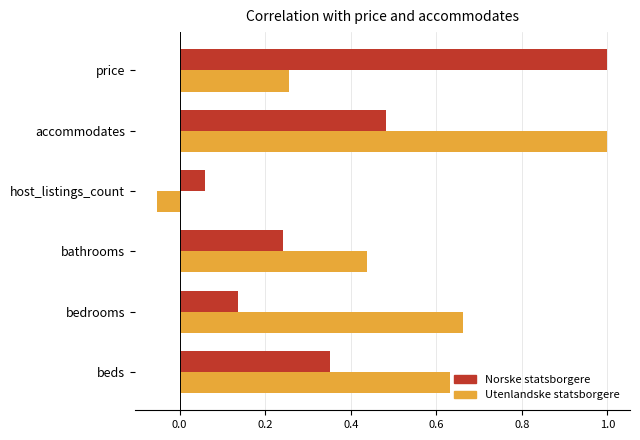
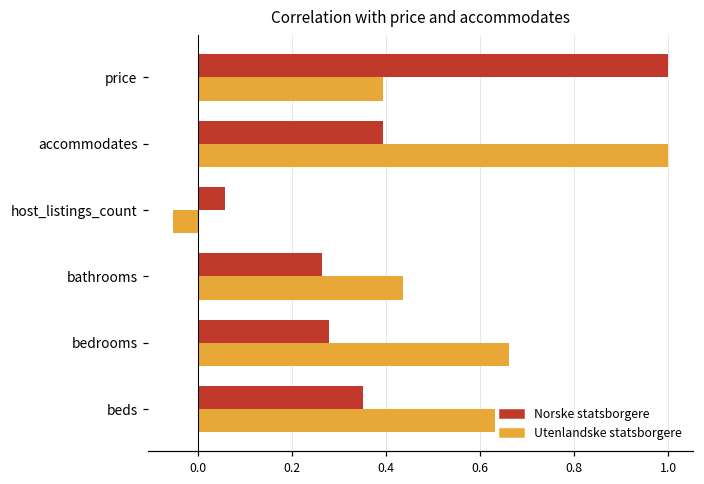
  {
    "Norske statsborgere": {
      "price": 1.00,
-     "accommodates": 0.48,
+     "accommodates": 0.39,
      "host_listings_count": 0.06,
-     "bathrooms": 0.24,
-     "bedrooms": 0.14,
+     "bathrooms": 0.26,
+     "bedrooms": 0.28,
      "beds": 0.35
    },
    "Utenlandske statsborgere": {
-     "price": 0.26,
+     "price": 0.39,
      "accommodates": 1.00,
      "host_listings_count": -0.05,
      "bathrooms": 0.44,
      "bedrooms": 0.66,
      "beds": 0.63
    }
  }
